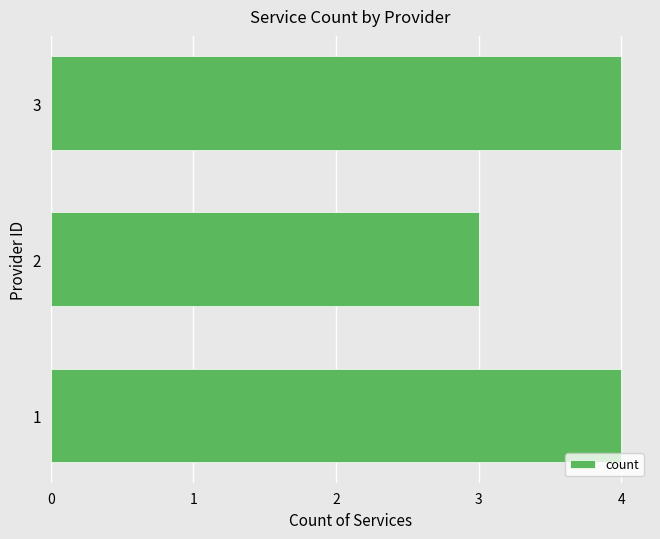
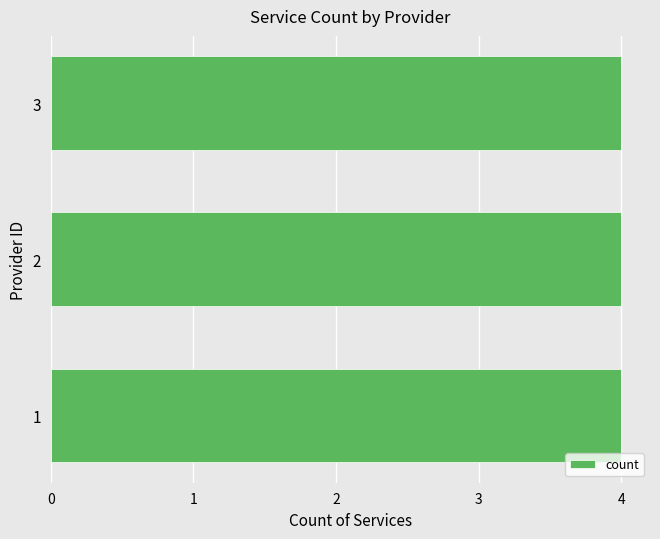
  {
    "3": 4,
-   "2": 3,
+   "2": 4,
    "1": 4
  }
